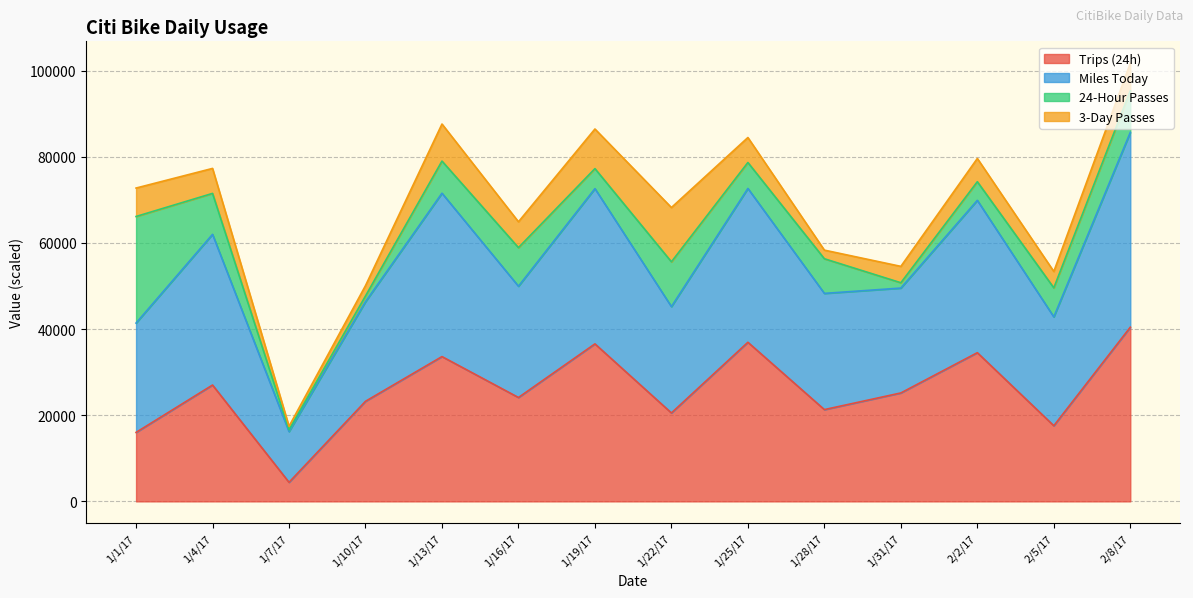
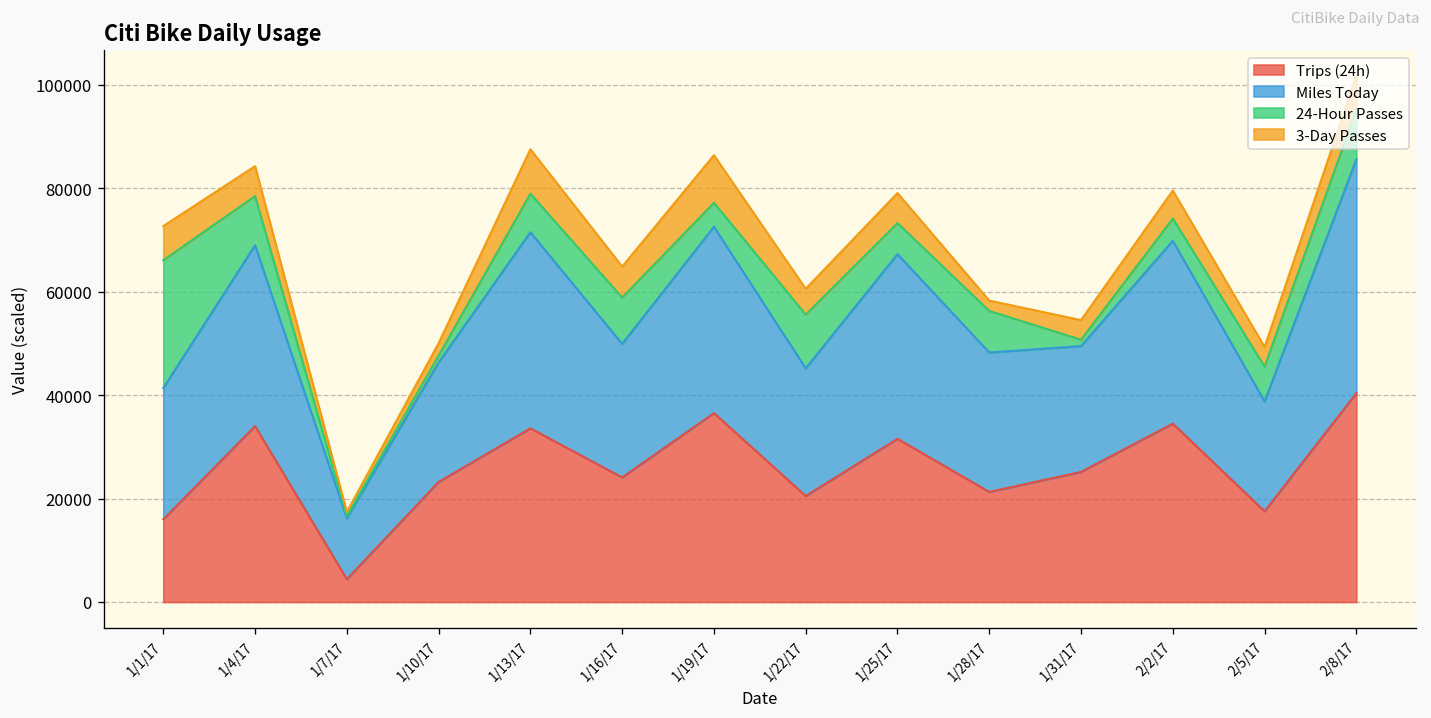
  {
    "Trips (24h)": {
      "1/1/17": 16000,
-     "1/4/17": 27000,
+     "1/4/17": 34000,
      "1/7/17": 4000,
      "1/10/17": 23000,
      "1/13/17": 34000,
      "1/16/17": 24000,
      "1/19/17": 37000,
      "1/22/17": 21000,
-     "1/25/17": 37000,
+     "1/25/17": 32000,
      "1/28/17": 21000,
      "1/31/17": 25000,
      "2/2/17": 35000,
      "2/5/17": 18000,
      "2/8/17": 40000
    },
    "Miles Today": {
      "1/1/17": 25000,
      "1/4/17": 35000,
      "1/10/17": 23000,
      "1/13/17": 38000,
      "1/16/17": 26000,
      "1/19/17": 36000,
      "1/22/17": 25000,
      "1/25/17": 36000,
      "1/28/17": 27000,
      "1/31/17": 24000,
      "2/2/17": 35000,
-     "2/5/17": 25000,
+     "2/5/17": 21000,
      "2/8/17": 45000
    },
    "24-Hour Passes": {
      "1/1/17": 25000,
      "1/4/17": 10000,
      "1/10/17": 1000,
      "1/13/17": 7000,
      "1/16/17": 9000,
      "1/19/17": 5000,
      "1/22/17": 10000,
      "1/25/17": 6000,
      "1/28/17": 8000,
      "1/31/17": 1000,
      "2/2/17": 4000,
      "2/5/17": 7000
    },
    "3-Day Passes": {
      "1/1/17": 7000,
      "1/4/17": 6000,
      "1/7/17": 1000,
      "1/10/17": 2000,
      "1/13/17": 9000,
      "1/16/17": 6000,
      "1/19/17": 9000,
-     "1/22/17": 13000,
+     "1/22/17": 5000,
      "1/25/17": 6000,
      "1/28/17": 2000,
      "1/31/17": 4000,
      "2/2/17": 5000,
      "2/5/17": 4000
    }
  }
